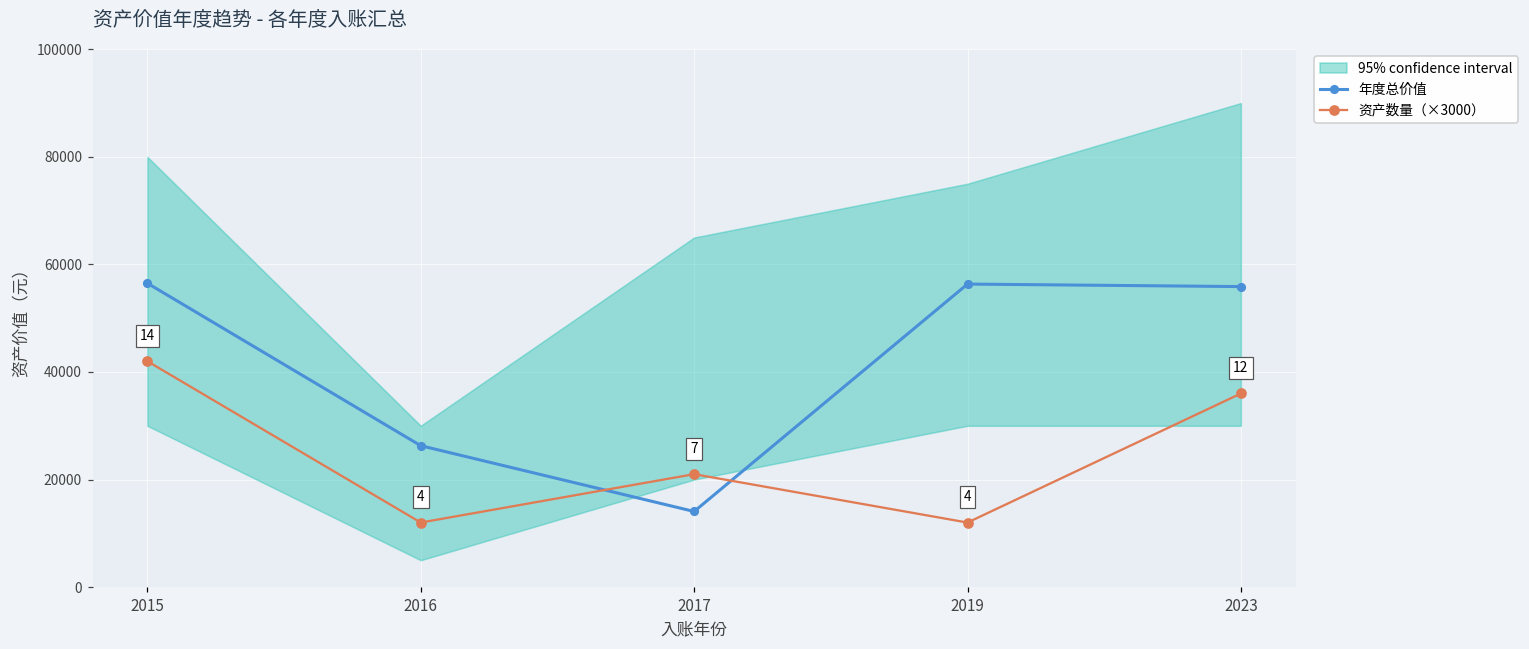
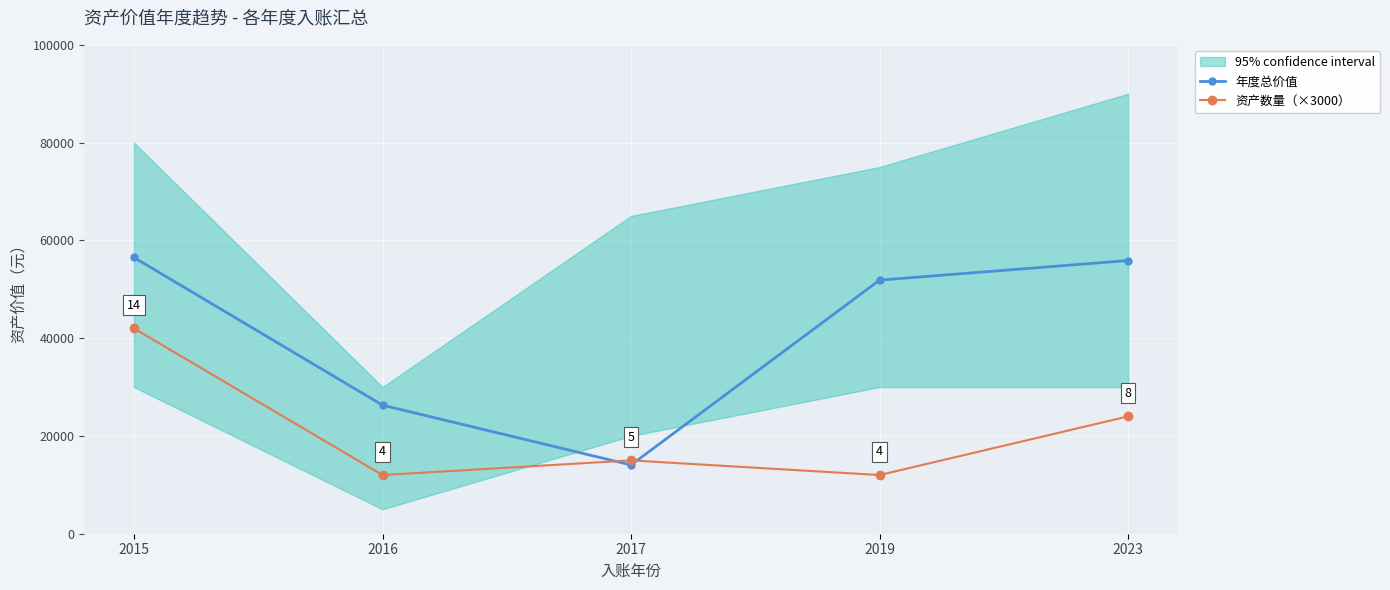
  {
    "年度总价值": {
      "2015": 57000,
      "2016": 26000,
      "2017": 14000,
-     "2019": 56000,
+     "2019": 52000,
      "2023": 56000
    },
    "资产数量（×3000）": {
-     "2017": 7,
-     "2023": 12
+     "2017": 5,
+     "2023": 8
    }
  }
